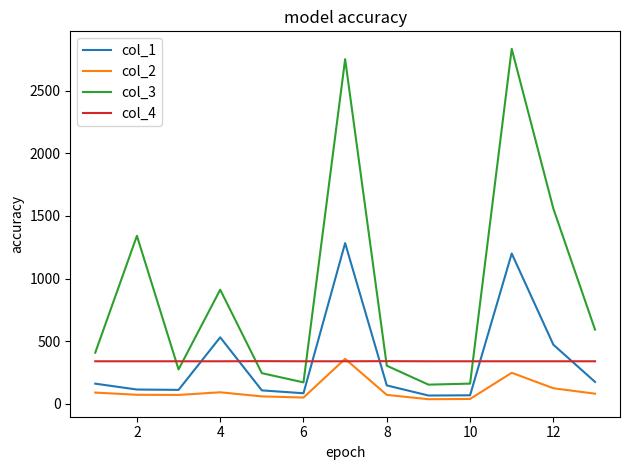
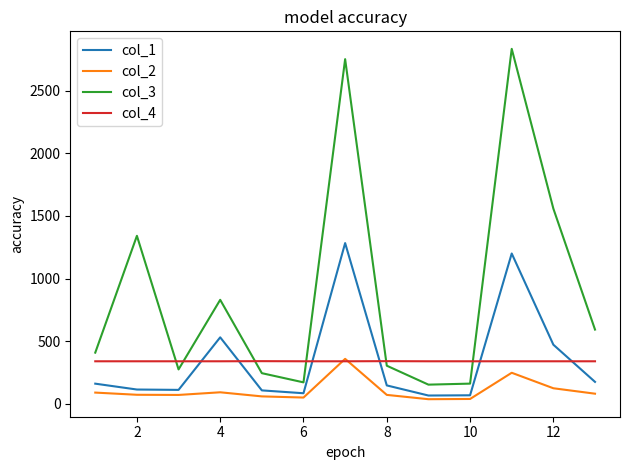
  {
    "col_1": {
      "2": 110,
      "4": 530,
      "6": 80,
      "8": 150,
      "10": 70,
      "12": 470
    },
    "col_2": {
      "2": 70,
      "4": 90,
      "6": 50,
      "8": 70,
      "10": 40,
      "12": 120
    },
    "col_3": {
      "2": 1340,
-     "4": 910,
+     "4": 830,
      "6": 170,
      "8": 300,
      "10": 160,
      "12": 1560
    },
    "col_4": {
      "2": 340,
      "4": 340,
      "6": 340,
      "8": 340,
      "10": 340,
      "12": 340
    }
  }
